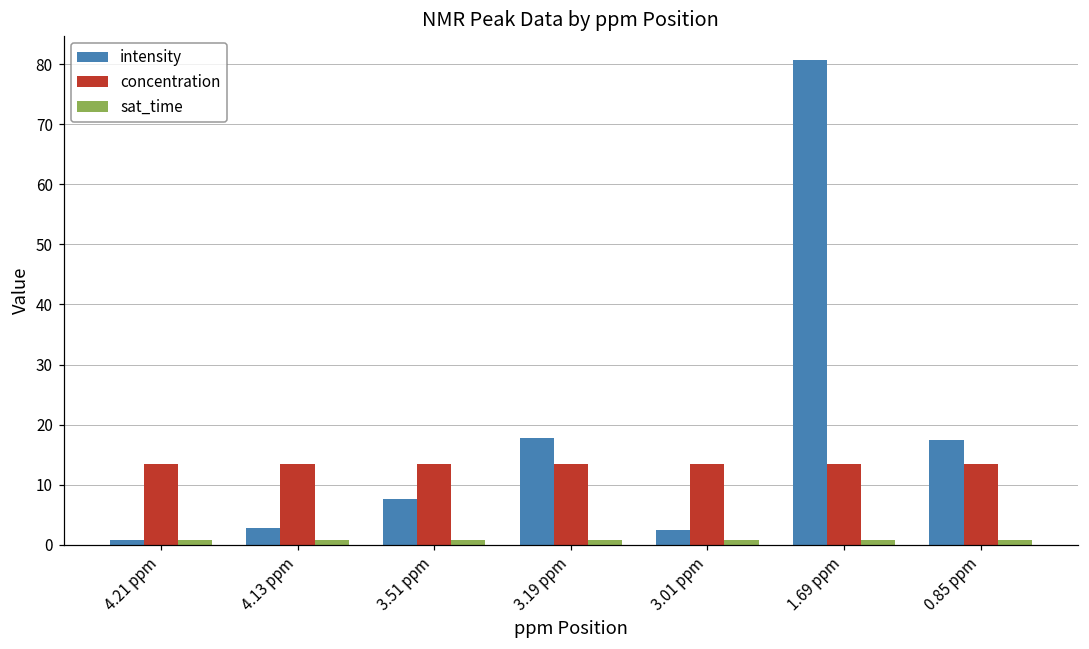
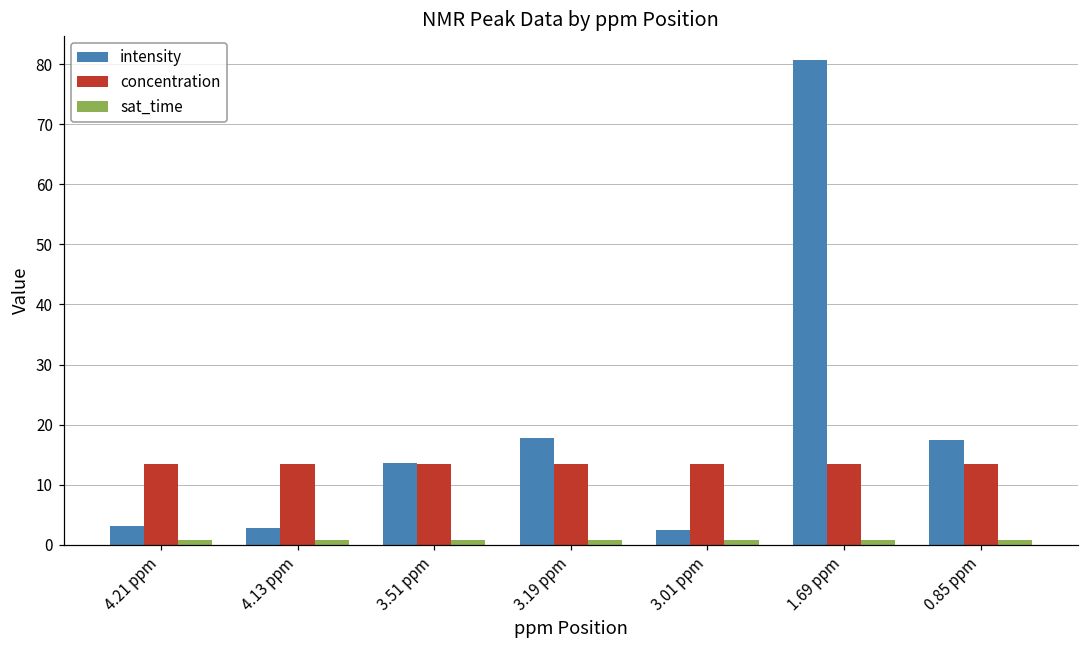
  {
    "intensity": {
-     "4.21 ppm": 1,
+     "4.21 ppm": 3,
      "4.13 ppm": 3,
-     "3.51 ppm": 8,
+     "3.51 ppm": 14,
      "3.19 ppm": 18,
      "3.01 ppm": 2,
      "1.69 ppm": 81,
      "0.85 ppm": 17
    },
    "concentration": {
      "4.21 ppm": 14,
      "4.13 ppm": 14,
      "3.51 ppm": 14,
      "3.19 ppm": 14,
      "3.01 ppm": 14,
      "1.69 ppm": 14,
      "0.85 ppm": 14
    },
    "sat_time": {
      "4.21 ppm": 1,
      "4.13 ppm": 1,
      "3.51 ppm": 1,
      "3.19 ppm": 1,
      "3.01 ppm": 1,
      "1.69 ppm": 1,
      "0.85 ppm": 1
    }
  }
